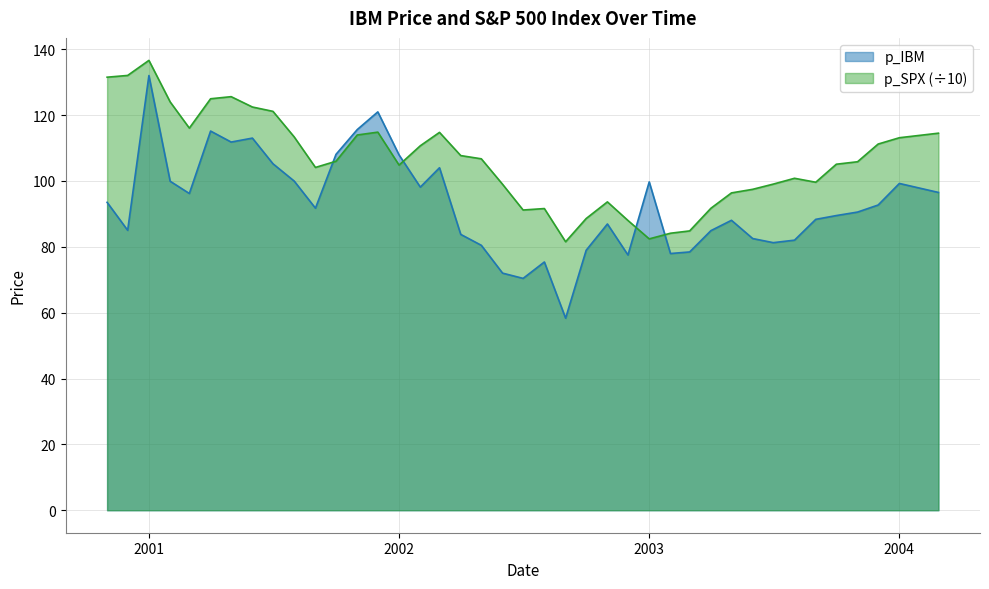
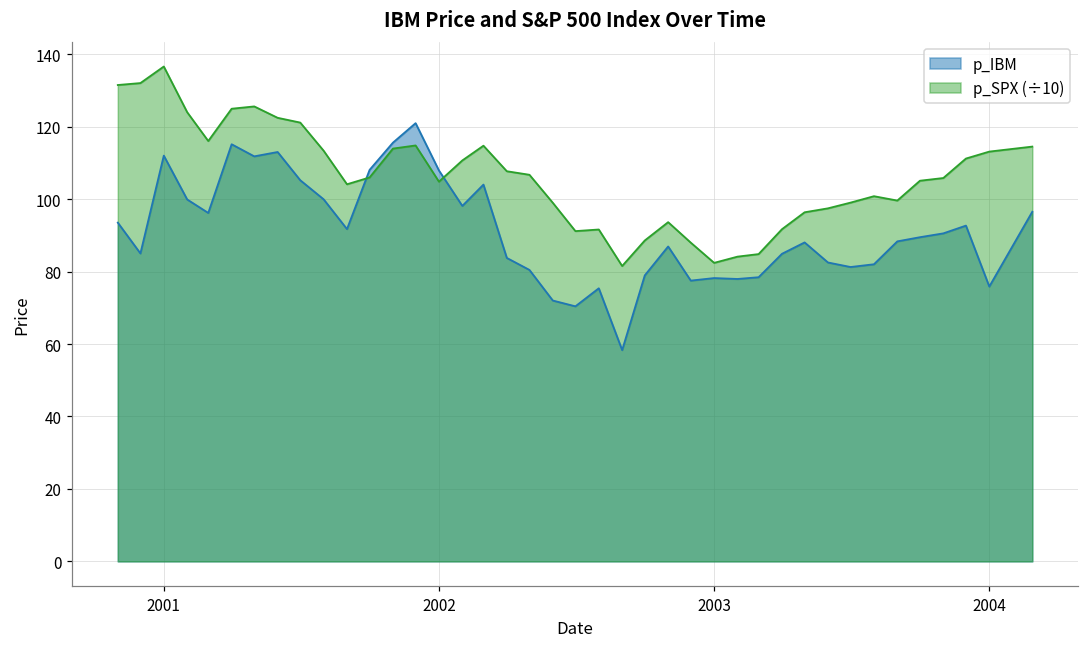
  {
    "p_IBM": {
-     "2001": 132,
+     "2001": 112,
      "2002": 108,
-     "2003": 100,
-     "2004": 99
+     "2003": 78,
+     "2004": 76
    },
    "p_SPX (÷10)": {
      "2001": 137,
      "2002": 105,
      "2003": 82,
      "2004": 113
    }
  }
